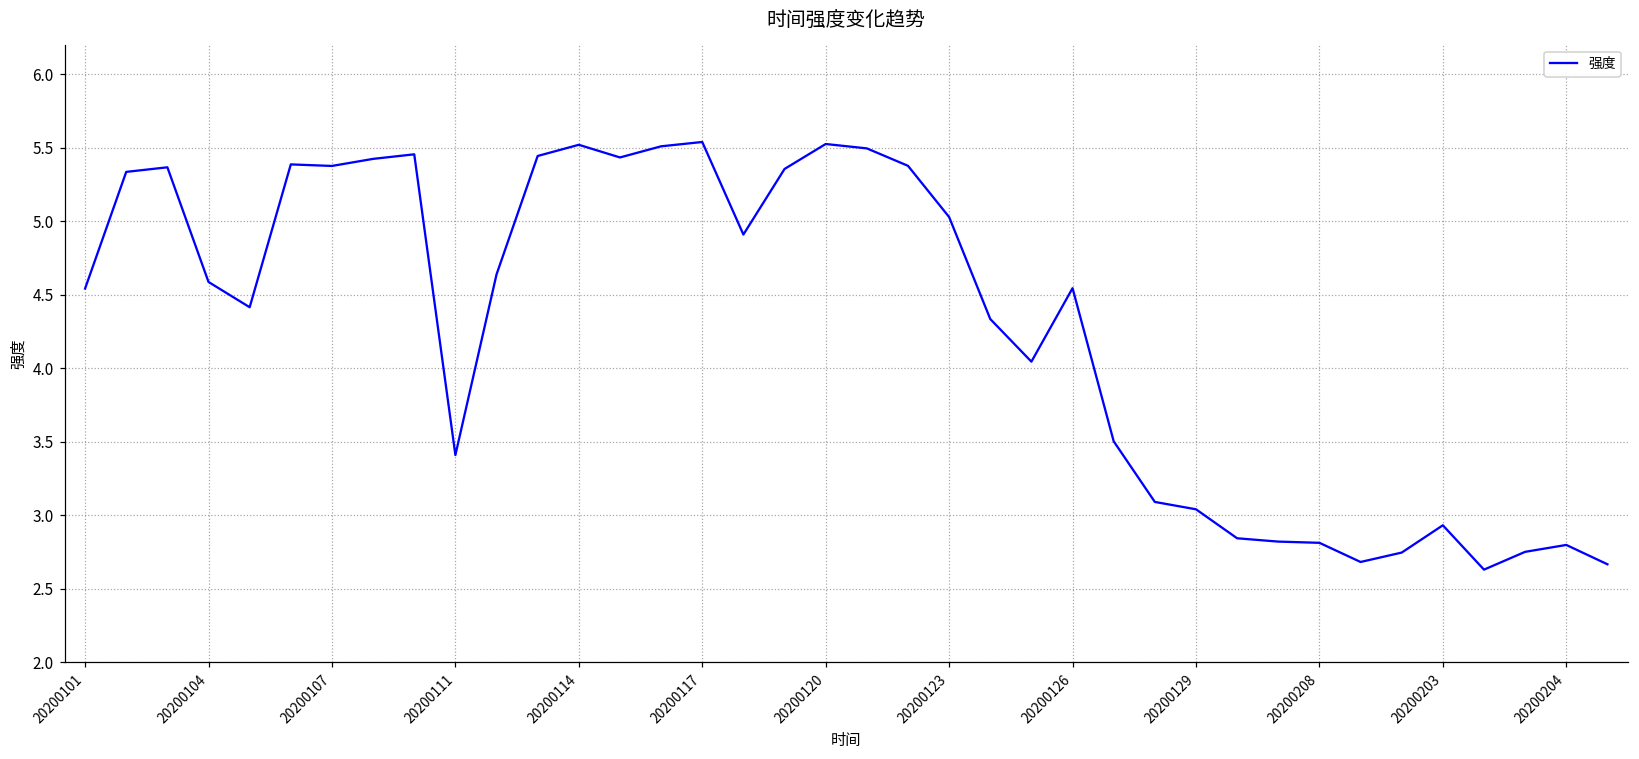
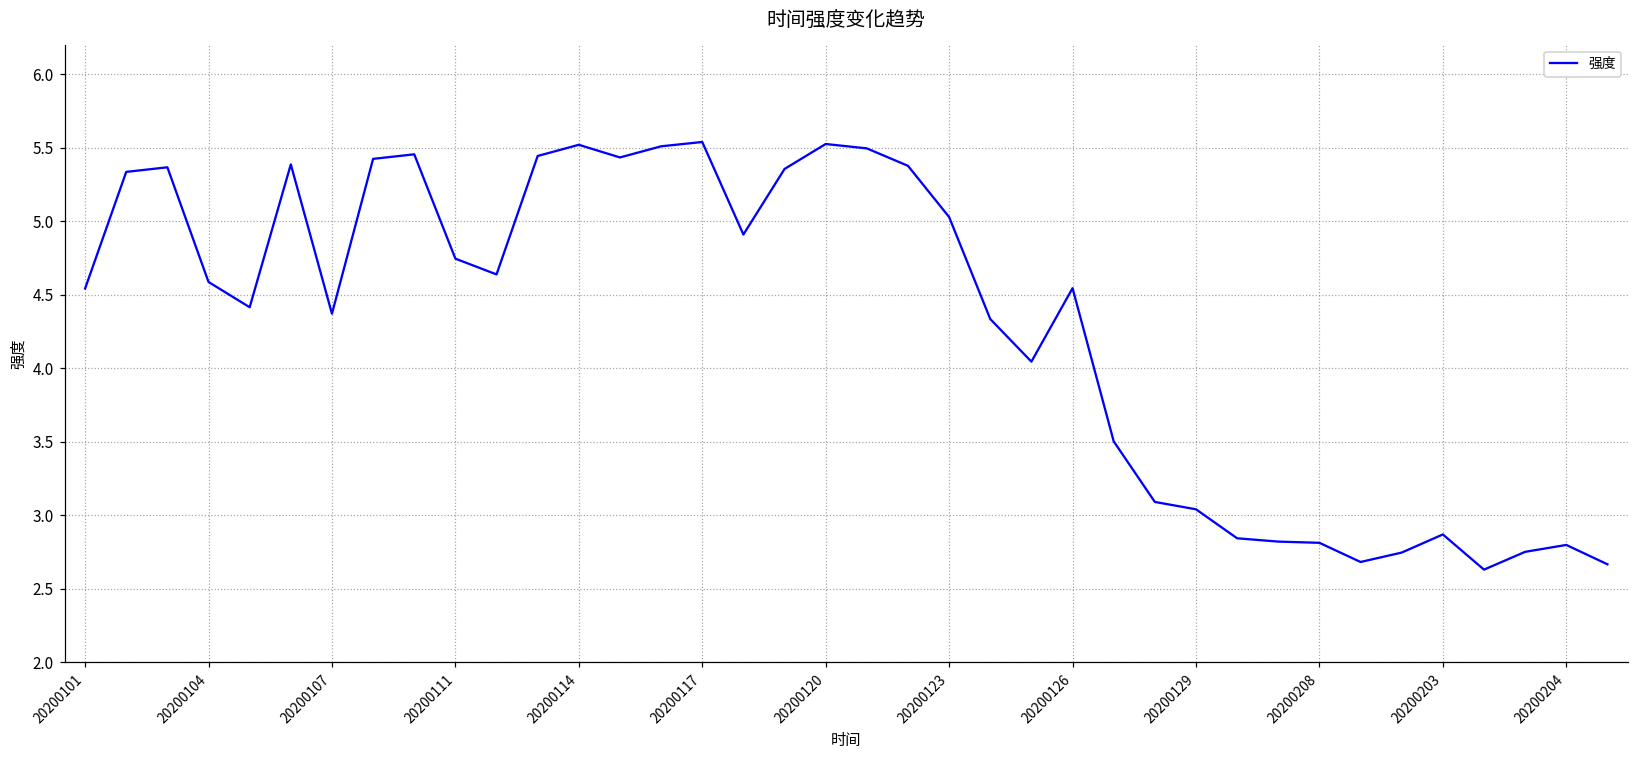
  {
    "20200101": 4.54,
    "20200104": 4.59,
-   "20200107": 5.38,
-   "20200111": 3.41,
+   "20200107": 4.37,
+   "20200111": 4.74,
    "20200114": 5.52,
    "20200117": 5.54,
    "20200120": 5.52,
    "20200123": 5.03,
    "20200126": 4.54,
    "20200129": 3.04,
    "20200208": 2.81,
-   "20200203": 2.93,
+   "20200203": 2.87,
    "20200204": 2.80
  }
